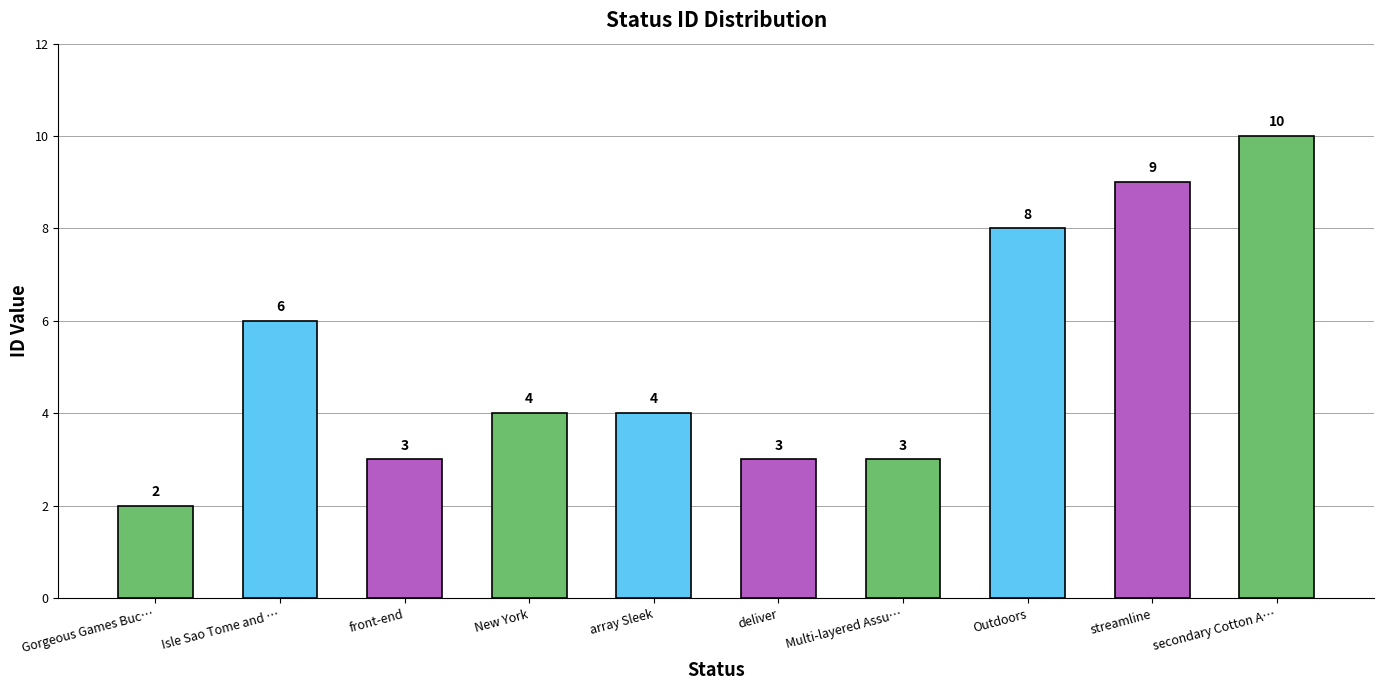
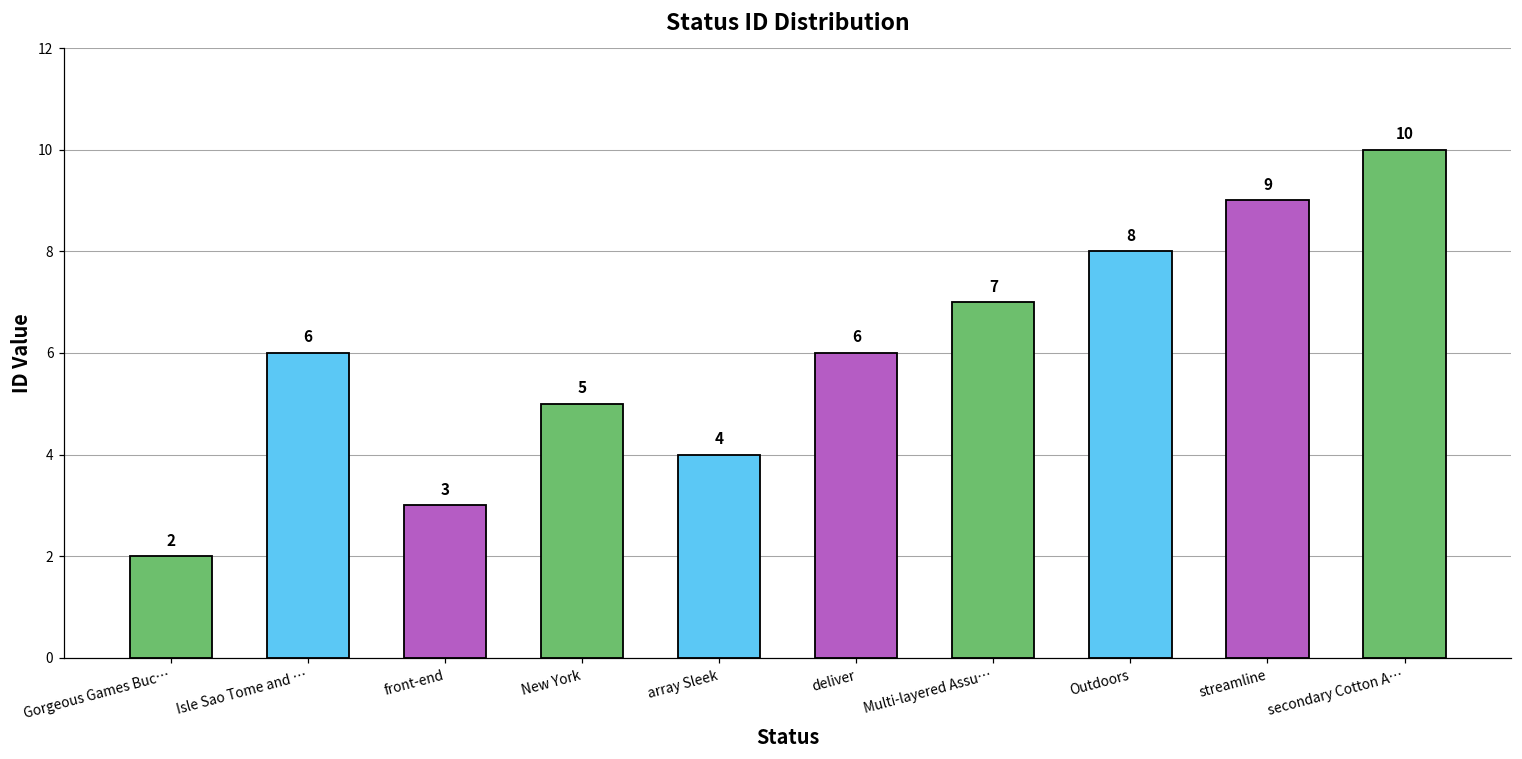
  {
    "Gorgeous Games Buc…": 2,
    "Isle Sao Tome and …": 6,
    "front-end": 3,
-   "New York": 4,
+   "New York": 5,
    "array Sleek": 4,
-   "deliver": 3,
-   "Multi-layered Assu…": 3,
+   "deliver": 6,
+   "Multi-layered Assu…": 7,
    "Outdoors": 8,
    "streamline": 9,
    "secondary Cotton A…": 10
  }
